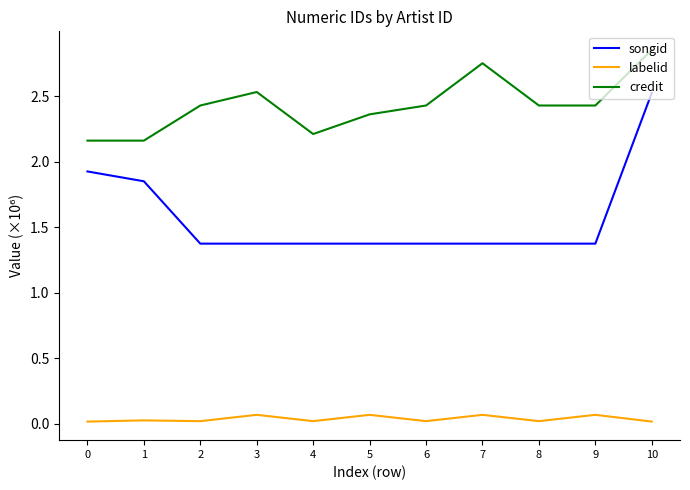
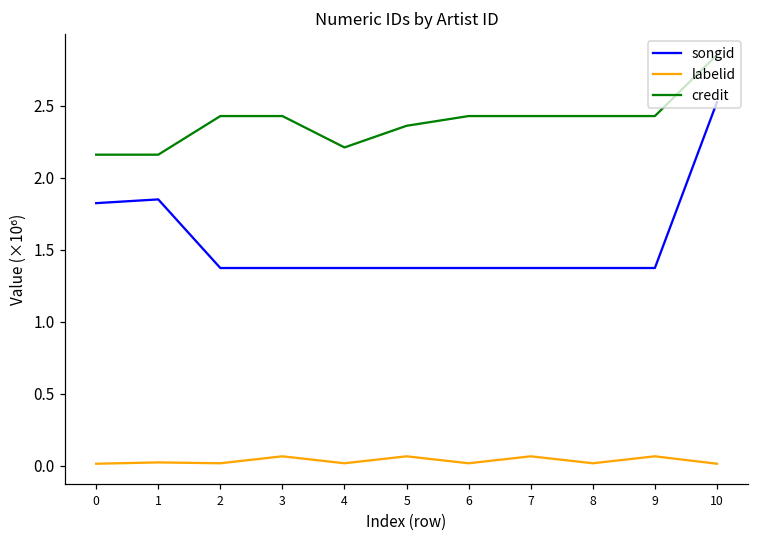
  {
    "songid": {
-     "0": 1.93,
+     "0": 1.82,
      "1": 1.85,
      "2": 1.37,
      "3": 1.37,
      "4": 1.37,
      "5": 1.37,
      "6": 1.37,
      "7": 1.37,
      "8": 1.37,
      "9": 1.37
    },
    "labelid": {
      "0": 0.01,
      "1": 0.02,
      "2": 0.02,
      "3": 0.07,
      "4": 0.02,
      "5": 0.07,
      "6": 0.02,
      "7": 0.07,
      "8": 0.02,
      "9": 0.07,
      "10": 0.01
    },
    "credit": {
      "0": 2.16,
      "1": 2.16,
      "2": 2.43,
-     "3": 2.53,
+     "3": 2.43,
      "4": 2.21,
      "5": 2.36,
      "6": 2.43,
-     "7": 2.75,
+     "7": 2.43,
      "8": 2.43,
      "9": 2.43
    }
  }
